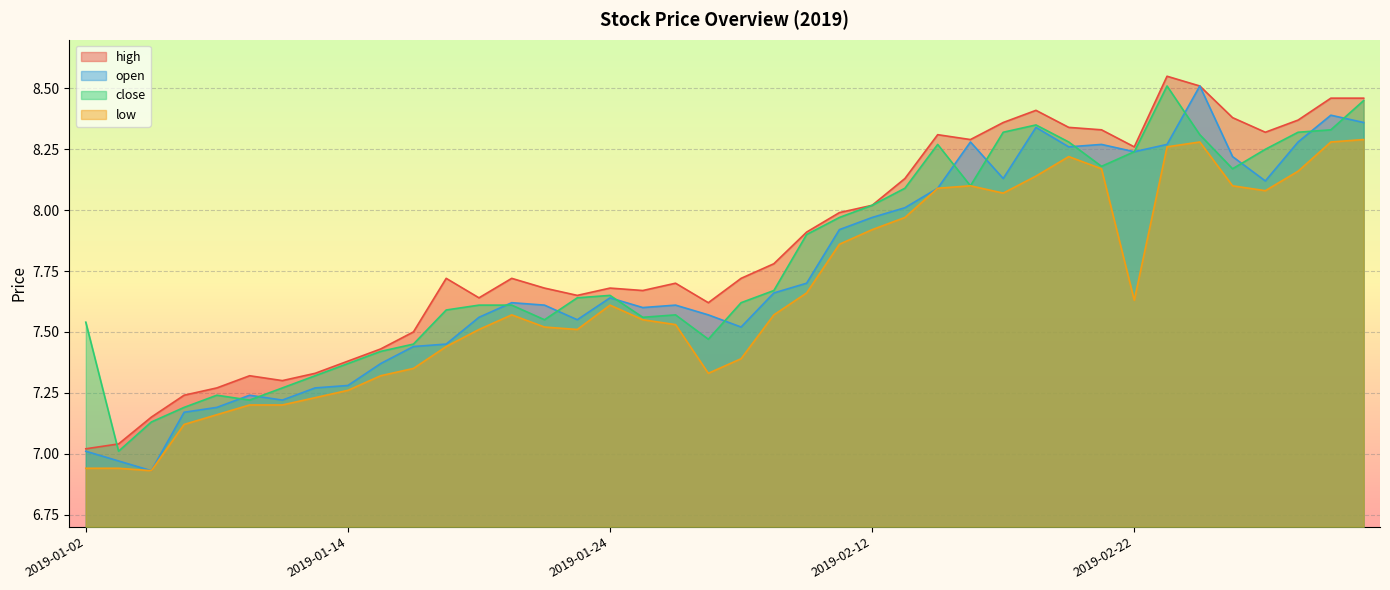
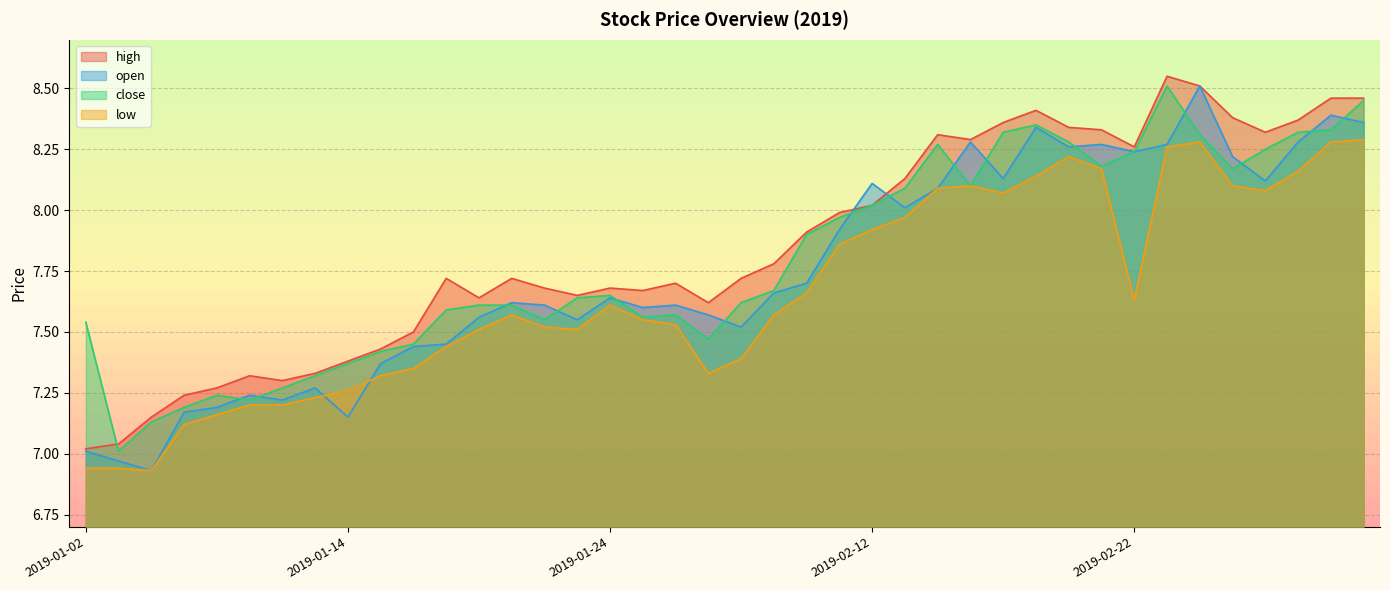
  {
    "high": {
      "2019-01-24": 7.68,
      "2019-02-22": 8.26
    },
    "open": {
-     "2019-01-14": 7.28,
-     "2019-02-12": 7.97
+     "2019-01-14": 7.15,
+     "2019-02-12": 8.11
    },
    "close": {
      "2019-01-02": 7.54
    },
    "low": {
      "2019-01-02": 6.94,
      "2019-01-14": 7.26,
      "2019-01-24": 7.61,
      "2019-02-12": 7.92,
      "2019-02-22": 7.63
    }
  }
